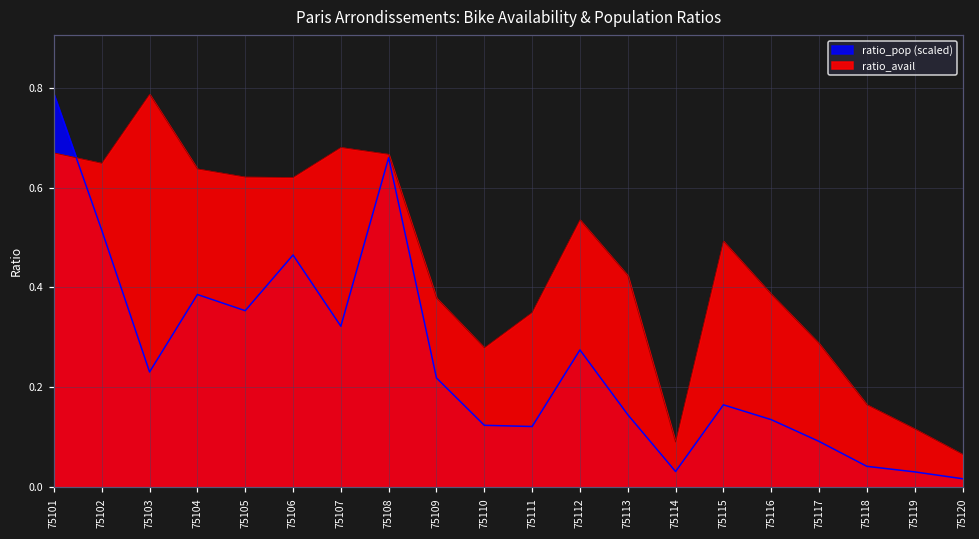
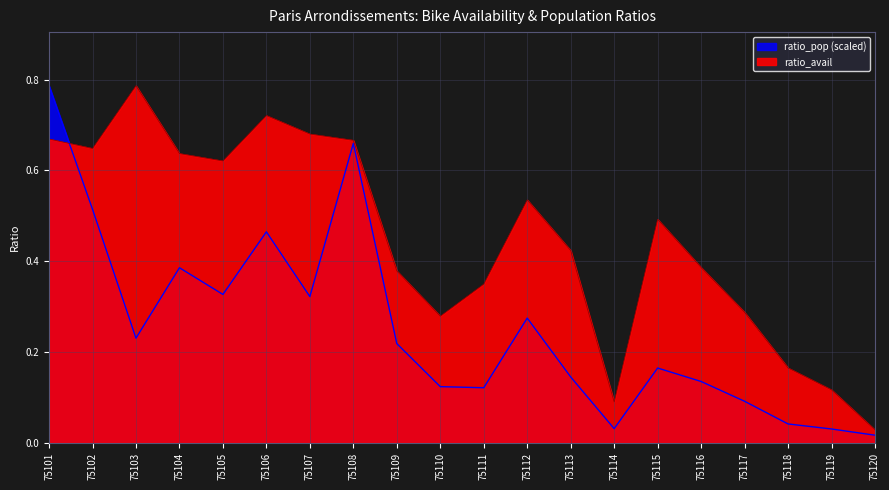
  {
    "ratio_pop (scaled)": {
      "75101": 0.79,
      "75102": 0.51,
      "75103": 0.23,
      "75104": 0.39,
-     "75105": 0.35,
+     "75105": 0.33,
      "75106": 0.46,
      "75107": 0.32,
      "75108": 0.66,
      "75109": 0.22,
      "75110": 0.12,
      "75111": 0.12,
      "75112": 0.28,
      "75113": 0.15,
      "75114": 0.03,
      "75115": 0.17,
      "75116": 0.14,
      "75117": 0.09,
      "75118": 0.04,
      "75119": 0.03,
      "75120": 0.02
    },
    "ratio_avail": {
      "75101": 0.67,
      "75102": 0.65,
      "75103": 0.79,
      "75104": 0.64,
      "75105": 0.62,
-     "75106": 0.62,
+     "75106": 0.72,
      "75107": 0.68,
      "75108": 0.67,
      "75109": 0.38,
      "75110": 0.28,
      "75111": 0.35,
      "75112": 0.54,
      "75113": 0.42,
      "75114": 0.09,
      "75115": 0.49,
      "75116": 0.39,
      "75117": 0.29,
      "75118": 0.17,
      "75119": 0.12,
-     "75120": 0.07
+     "75120": 0.03
    }
  }
